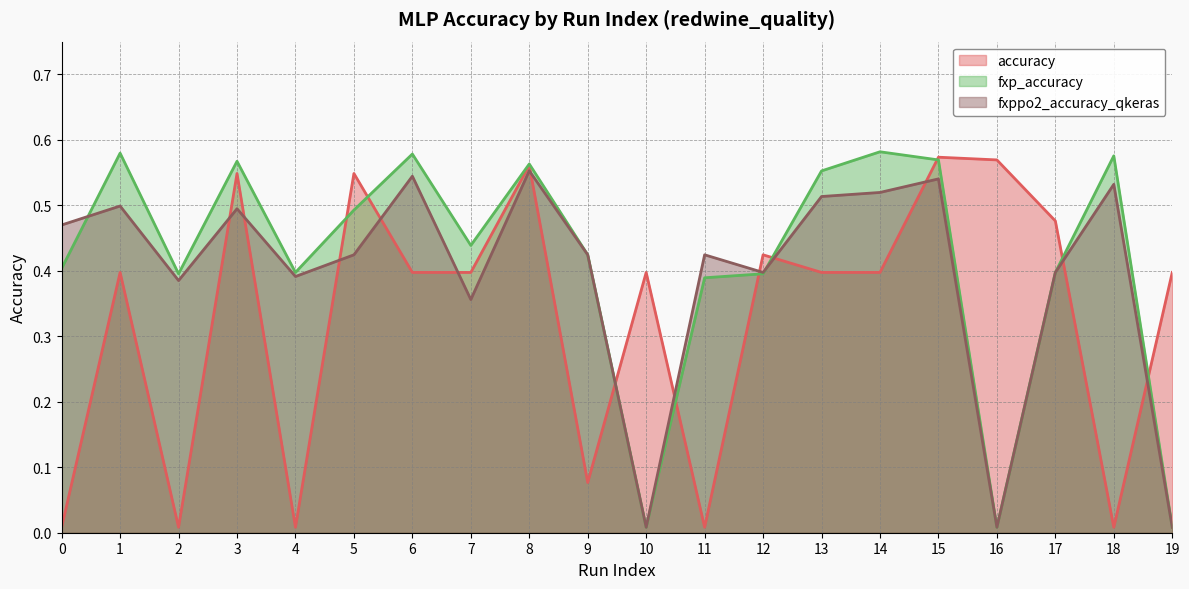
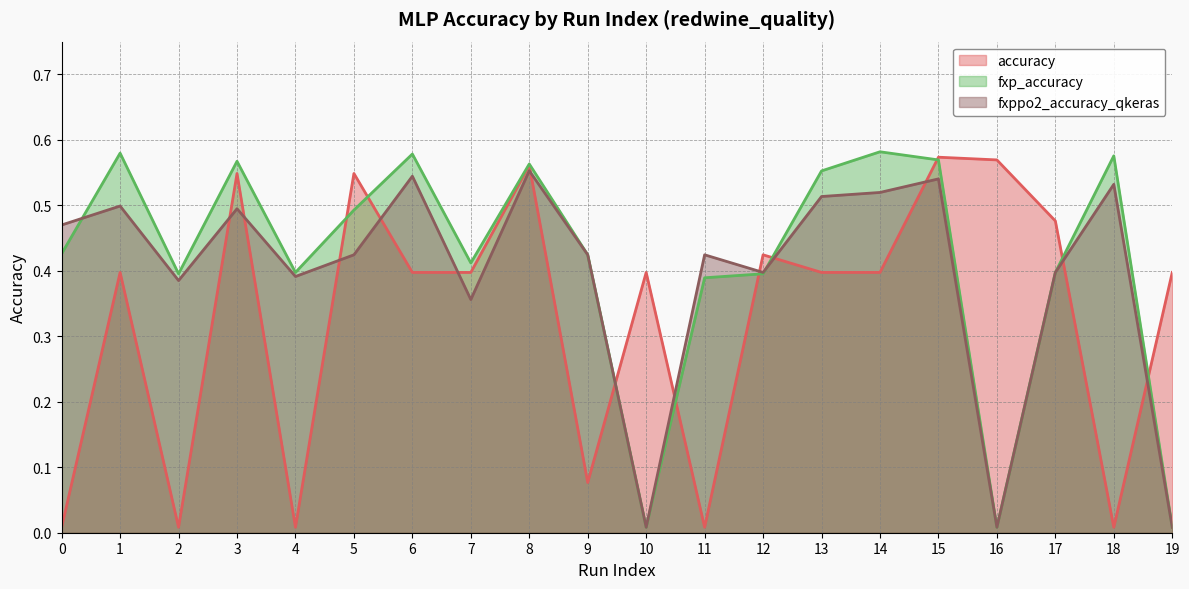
  {
    "fxp_accuracy": {
-     "0": 0.40,
+     "0": 0.43,
      "1": 0.58,
      "2": 0.40,
      "3": 0.57,
      "4": 0.40,
      "5": 0.49,
      "6": 0.58,
-     "7": 0.44,
+     "7": 0.41,
      "11": 0.39,
      "13": 0.55,
      "14": 0.58,
      "15": 0.57,
      "18": 0.58
    }
  }
